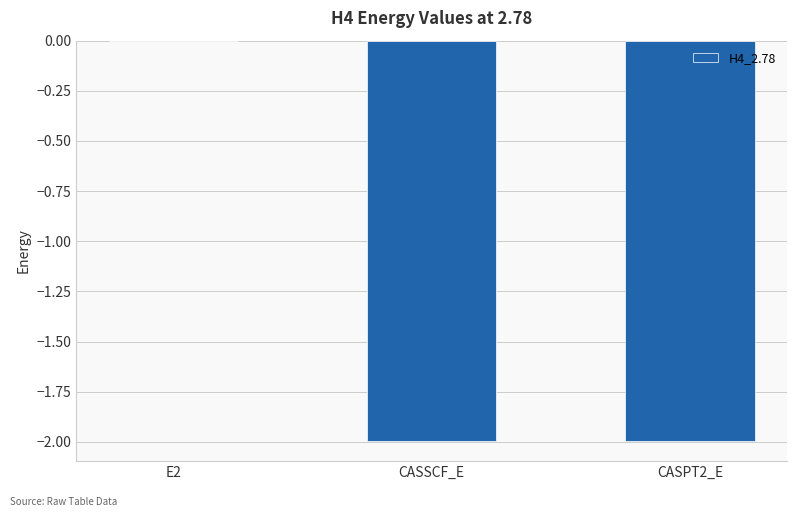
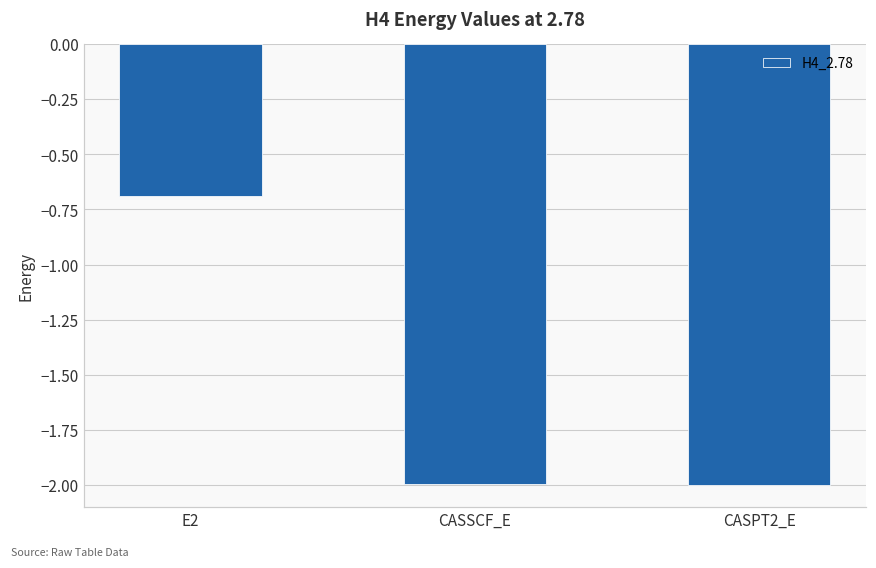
  {
-   "E2": 0.00,
+   "E2": -0.69,
    "CASSCF_E": -2.00,
    "CASPT2_E": -2.00
  }
